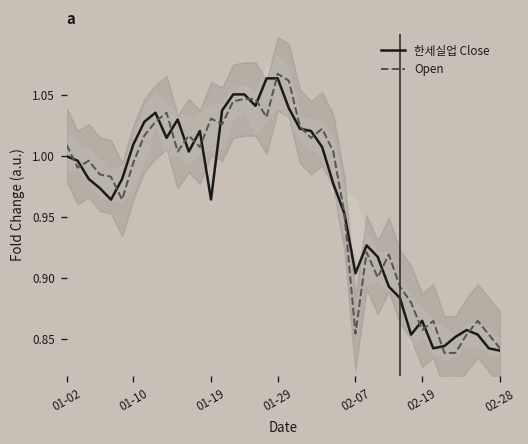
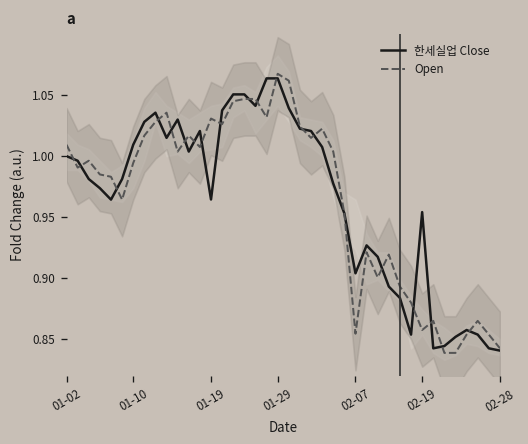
  {
    "한세실업 Close": {
      "01-02": 1.000,
      "01-10": 1.009,
      "01-19": 0.965,
      "01-29": 1.064,
      "02-07": 0.904,
-     "02-19": 0.865
+     "02-19": 0.954
    },
    "Open": {
      "01-02": 1.009,
      "01-10": 0.994,
      "01-19": 1.031,
      "01-29": 1.067,
      "02-07": 0.855,
      "02-19": 0.858
    }
  }
